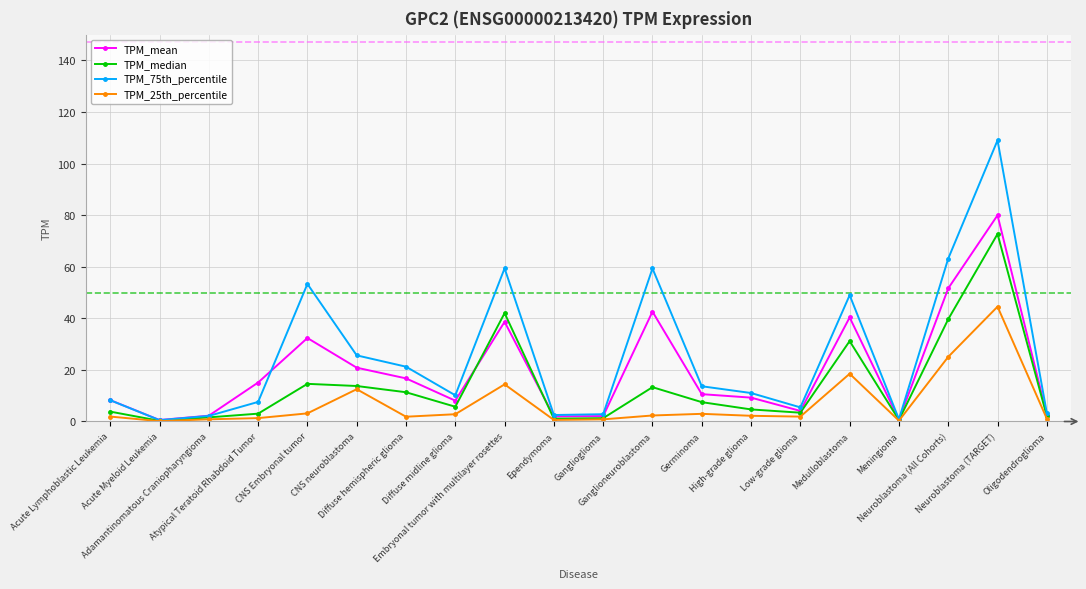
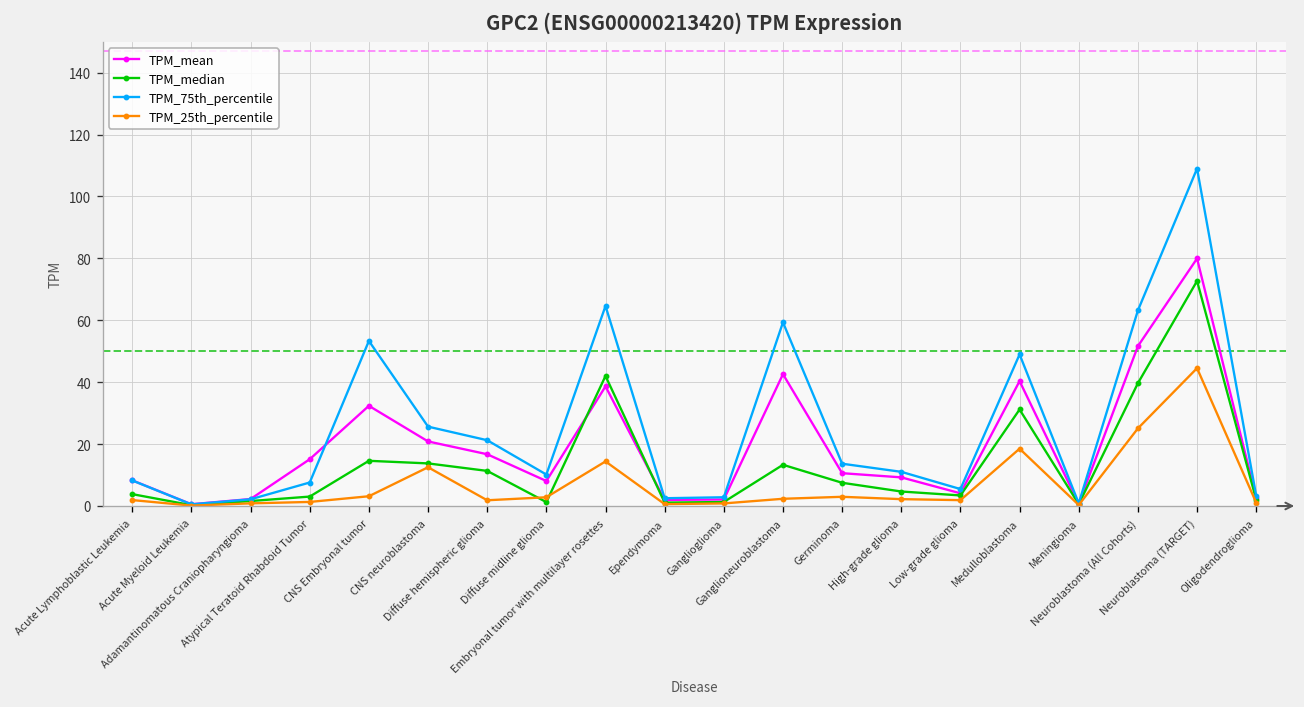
  {
    "TPM_mean": {
      "Atypical Teratoid Rhabdoid Tumor": 15,
      "CNS Embryonal tumor": 32,
      "CNS neuroblastoma": 21,
      "Diffuse hemispheric glioma": 17,
      "Diffuse midline glioma": 8,
      "Embryonal tumor with multilayer rosettes": 39,
      "Ganglioneuroblastoma": 43,
      "Germinoma": 11,
      "High-grade glioma": 9,
      "Medulloblastoma": 40,
      "Neuroblastoma (All Cohorts)": 52,
      "Neuroblastoma (TARGET)": 80
    },
    "TPM_median": {
      "Acute Lymphoblastic Leukemia": 4,
      "Atypical Teratoid Rhabdoid Tumor": 3,
      "CNS Embryonal tumor": 15,
      "CNS neuroblastoma": 14,
      "Diffuse hemispheric glioma": 11,
-     "Diffuse midline glioma": 6,
+     "Diffuse midline glioma": 1,
      "Embryonal tumor with multilayer rosettes": 42,
      "Ganglioneuroblastoma": 13,
      "Germinoma": 8,
      "High-grade glioma": 5,
      "Medulloblastoma": 31,
      "Neuroblastoma (All Cohorts)": 40,
      "Neuroblastoma (TARGET)": 73
    },
    "TPM_75th_percentile": {
      "Atypical Teratoid Rhabdoid Tumor": 8,
      "CNS Embryonal tumor": 53,
      "CNS neuroblastoma": 26,
      "Diffuse hemispheric glioma": 21,
      "Diffuse midline glioma": 10,
-     "Embryonal tumor with multilayer rosettes": 59,
+     "Embryonal tumor with multilayer rosettes": 65,
      "Ganglioneuroblastoma": 59,
      "Germinoma": 14,
      "High-grade glioma": 11,
      "Low-grade glioma": 5,
      "Medulloblastoma": 49,
      "Neuroblastoma (All Cohorts)": 63,
      "Neuroblastoma (TARGET)": 109
    },
    "TPM_25th_percentile": {
      "Acute Lymphoblastic Leukemia": 2,
      "Atypical Teratoid Rhabdoid Tumor": 1,
      "CNS Embryonal tumor": 3,
      "CNS neuroblastoma": 13,
      "Diffuse hemispheric glioma": 2,
      "Diffuse midline glioma": 3,
      "Embryonal tumor with multilayer rosettes": 14,
      "Ganglioneuroblastoma": 2,
      "Germinoma": 3,
      "High-grade glioma": 2,
      "Low-grade glioma": 2,
      "Medulloblastoma": 19,
      "Neuroblastoma (All Cohorts)": 25,
      "Neuroblastoma (TARGET)": 45
    }
  }
